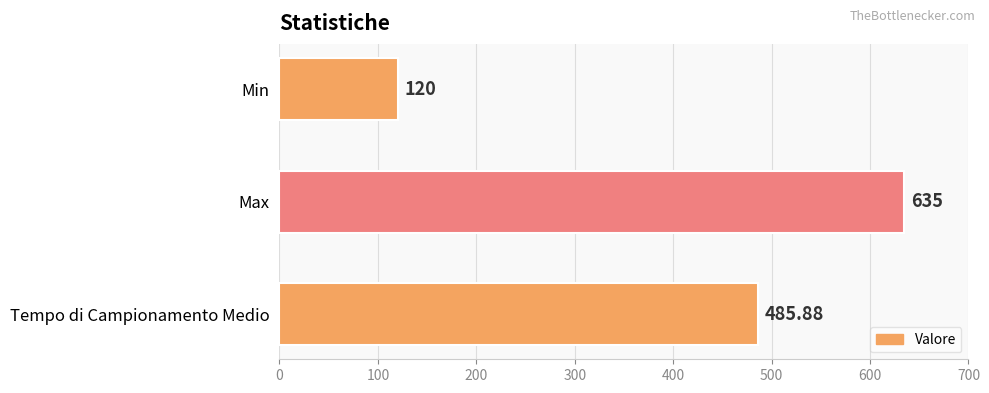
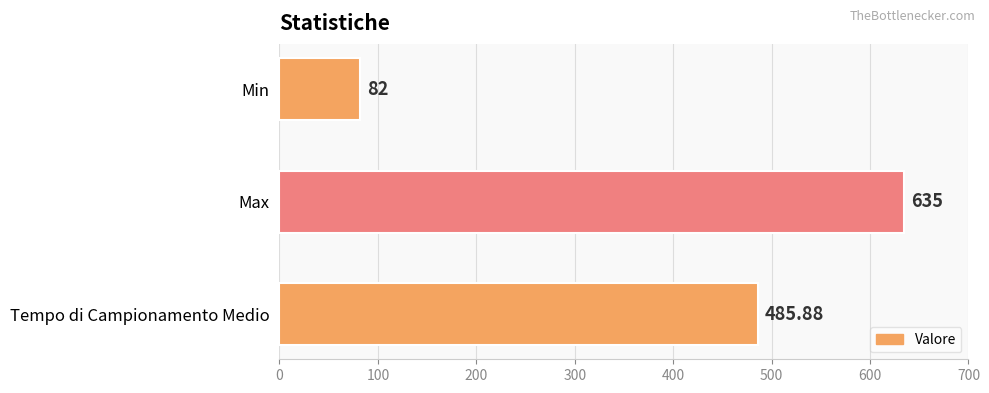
  {
-   "Min": 120,
+   "Min": 82,
    "Max": 635,
    "Tempo di Campionamento Medio": 485.88
  }
